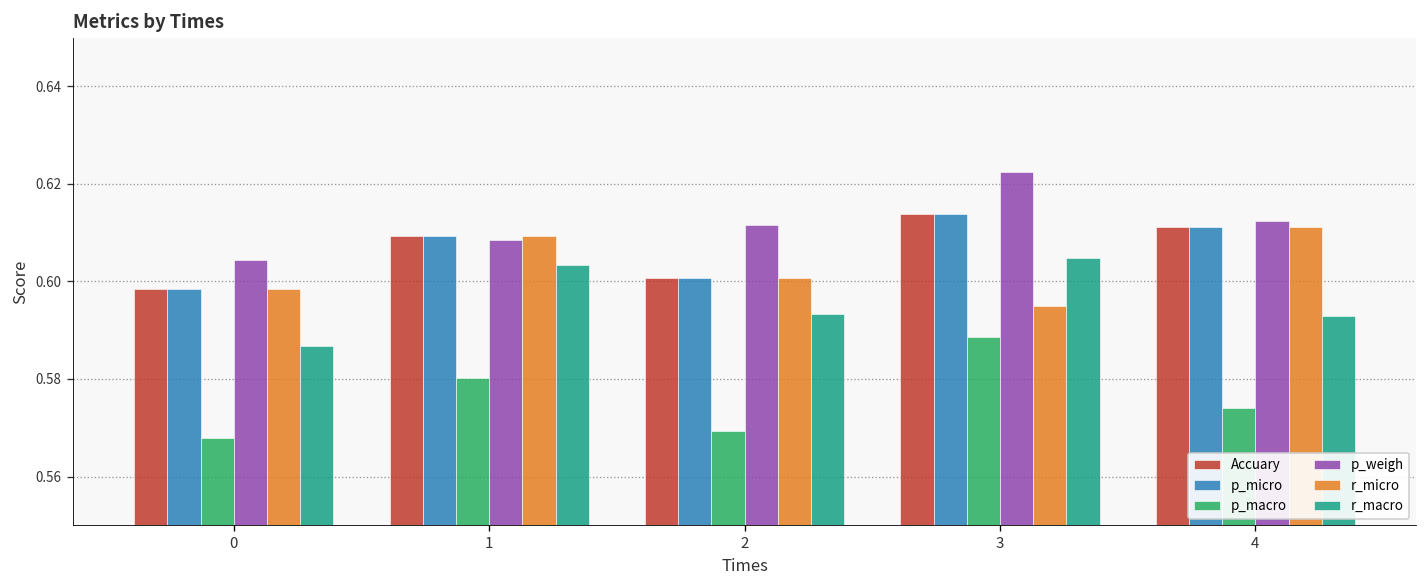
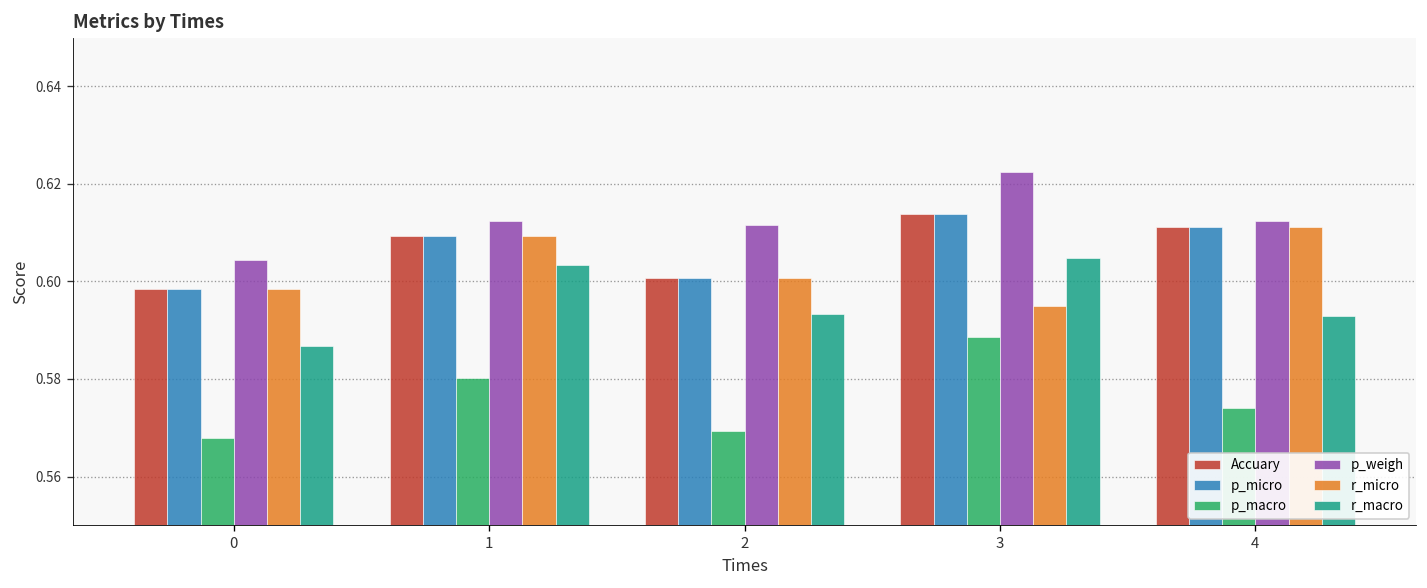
  {
    "Accuary": {
      "0": 0.599,
      "1": 0.609,
      "2": 0.601,
      "3": 0.614,
      "4": 0.611
    },
    "p_micro": {
      "0": 0.599,
      "1": 0.609,
      "2": 0.601,
      "3": 0.614,
      "4": 0.611
    },
    "p_weigh": {
      "0": 0.604,
-     "1": 0.608,
+     "1": 0.612,
      "2": 0.611,
      "3": 0.622,
      "4": 0.612
    },
    "r_micro": {
      "0": 0.599,
      "1": 0.609,
      "2": 0.601,
      "3": 0.595,
      "4": 0.611
    }
  }
